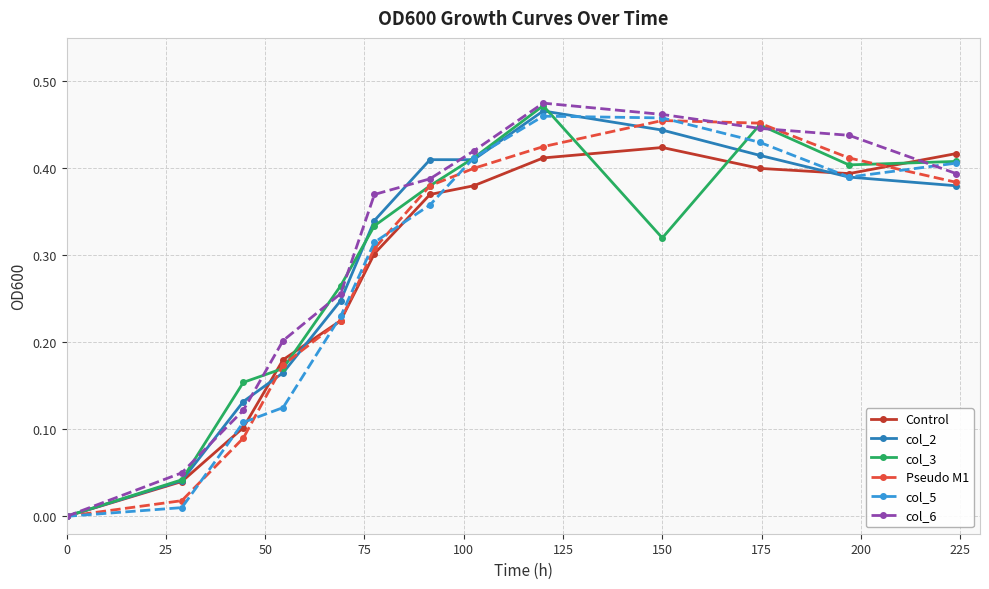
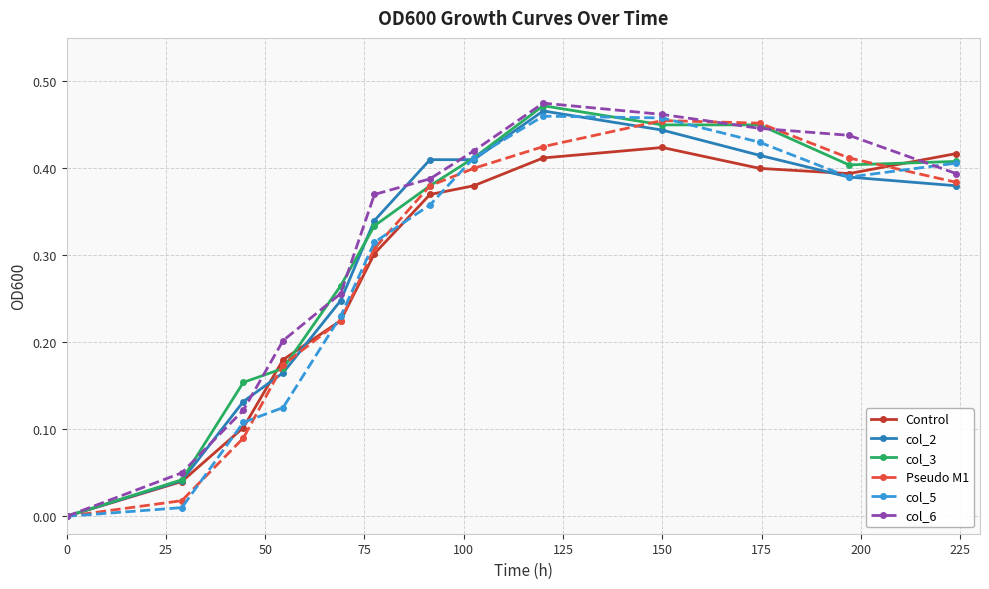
  {
    "col_3": {
-     "150": 0.32
+     "150": 0.45
    },
    "col_6": {
      "150": 0.46
    }
  }
